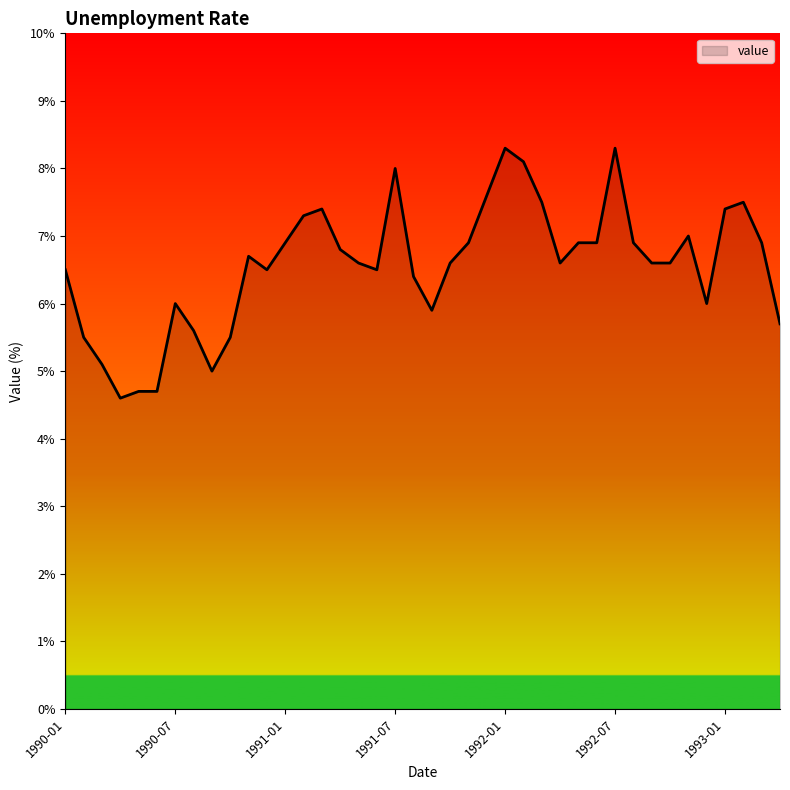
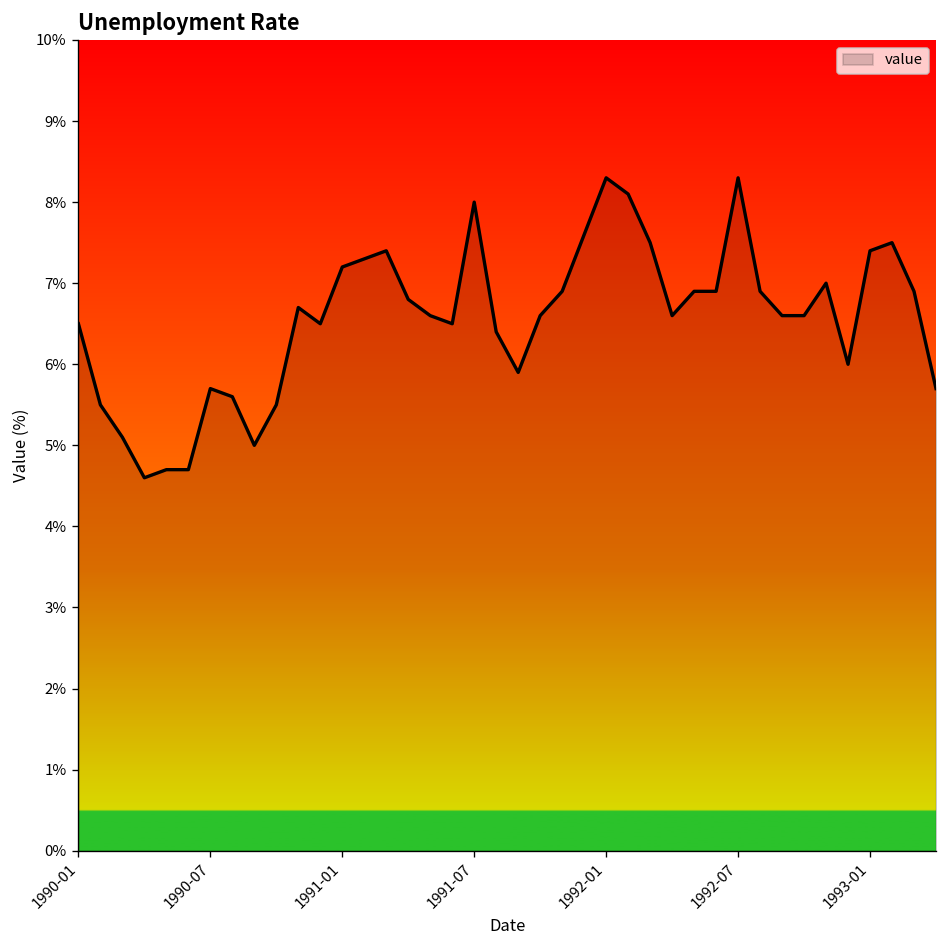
  {
    "1990-01": "6.5%",
-   "1990-07": "6.0%",
-   "1991-01": "6.9%",
+   "1990-07": "5.7%",
+   "1991-01": "7.2%",
    "1991-07": "8.0%",
    "1992-01": "8.3%",
    "1992-07": "8.3%",
    "1993-01": "7.4%"
  }
